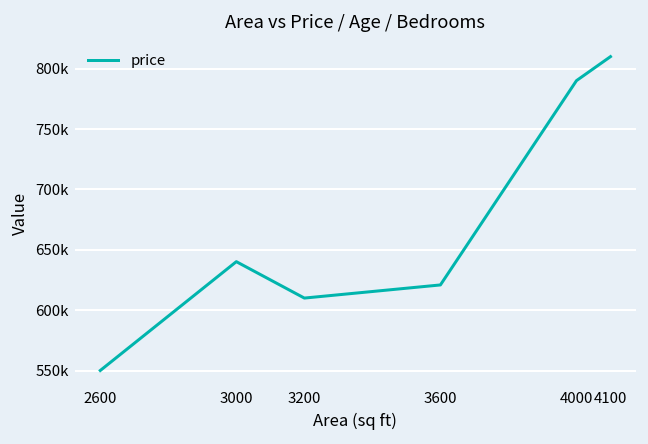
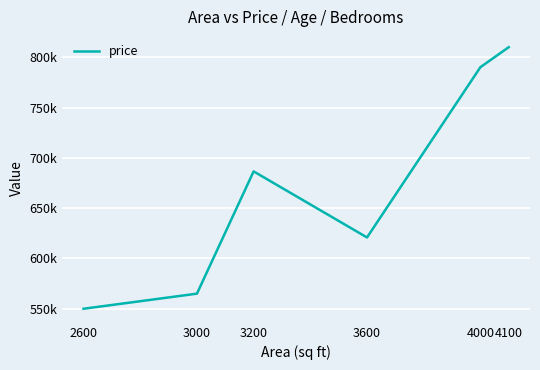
  {
    "2600": 550000,
-   "3000": 640000,
-   "3200": 610000,
+   "3000": 565000,
+   "3200": 687000,
    "3600": 621000,
    "4000": 790000,
    "4100": 810000
  }
